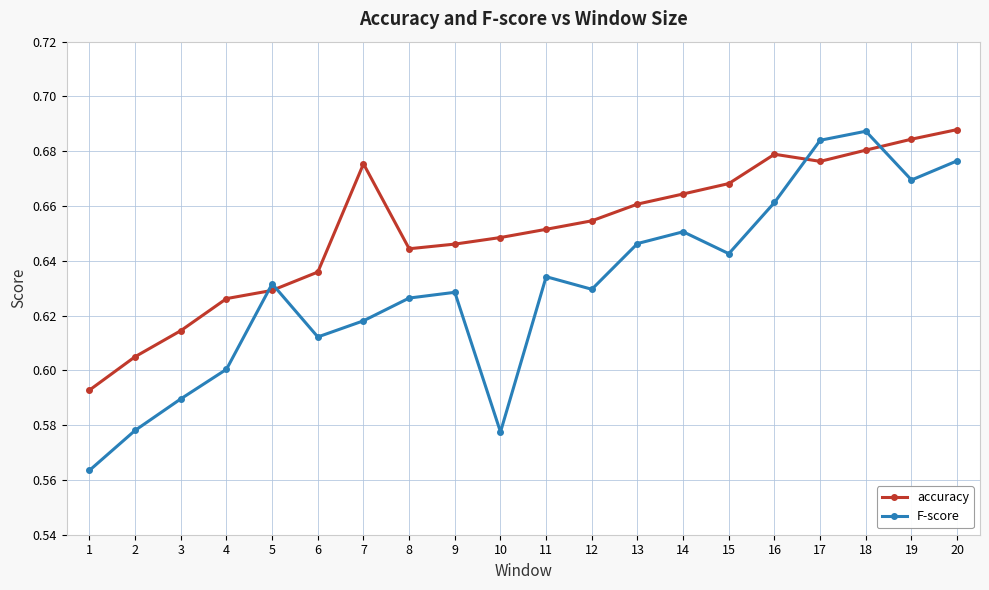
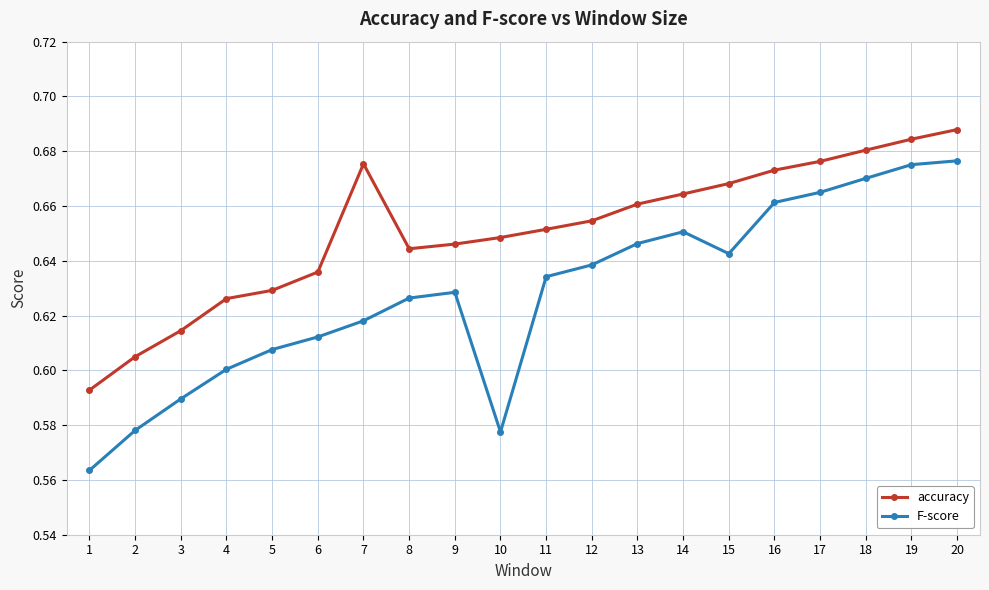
  {
    "accuracy": {
      "1": 0.593,
      "2": 0.605,
      "3": 0.615,
      "4": 0.626,
      "5": 0.629,
      "6": 0.636,
      "7": 0.675,
      "8": 0.644,
      "9": 0.646,
      "10": 0.649,
      "11": 0.652,
      "12": 0.655,
      "13": 0.661,
      "14": 0.664,
      "15": 0.668,
-     "16": 0.679,
+     "16": 0.673,
      "17": 0.676,
      "18": 0.680,
      "19": 0.684,
      "20": 0.688
    },
    "F-score": {
      "1": 0.564,
      "2": 0.578,
      "3": 0.590,
      "4": 0.600,
-     "5": 0.632,
+     "5": 0.608,
      "6": 0.612,
      "7": 0.618,
      "8": 0.626,
      "9": 0.629,
      "10": 0.578,
      "11": 0.634,
-     "12": 0.630,
+     "12": 0.639,
      "13": 0.646,
      "14": 0.651,
      "15": 0.643,
      "16": 0.661,
-     "17": 0.684,
-     "18": 0.687,
-     "19": 0.670,
+     "17": 0.665,
+     "18": 0.670,
+     "19": 0.675,
      "20": 0.677
    }
  }
